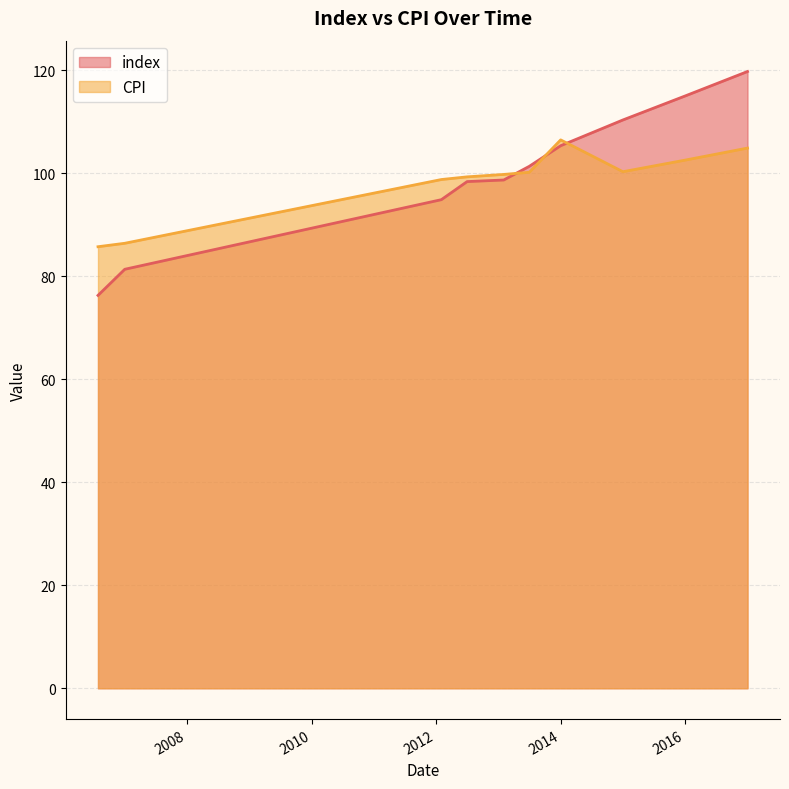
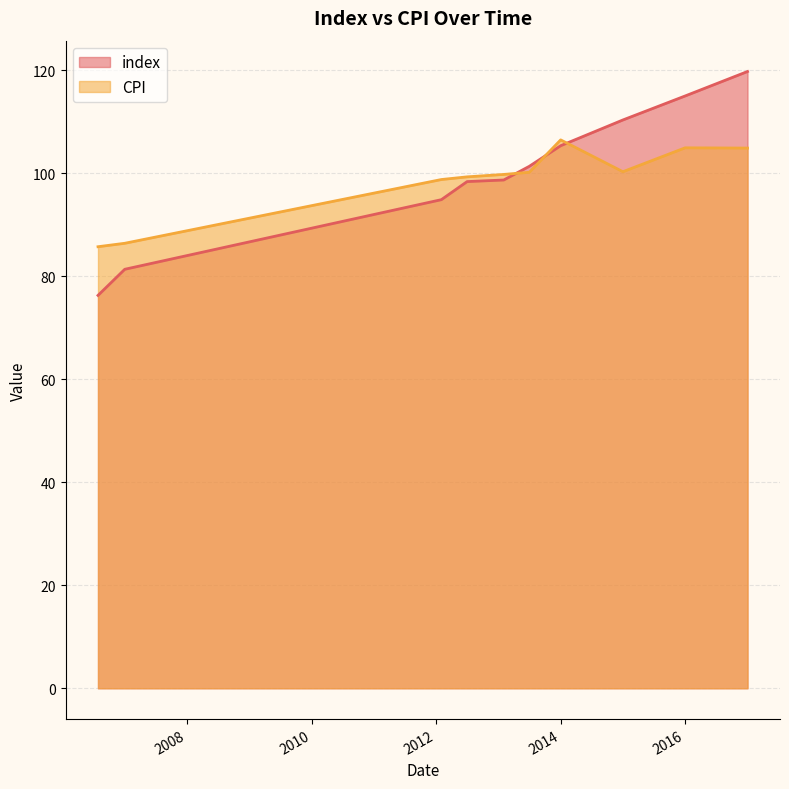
  {
    "index": {
      "2014": 105,
      "2016": 115
    },
    "CPI": {
      "2014": 107,
-     "2016": 103
+     "2016": 105
    }
  }
